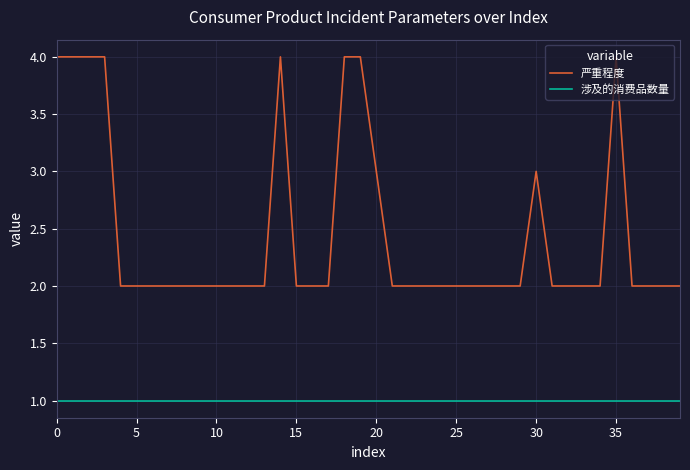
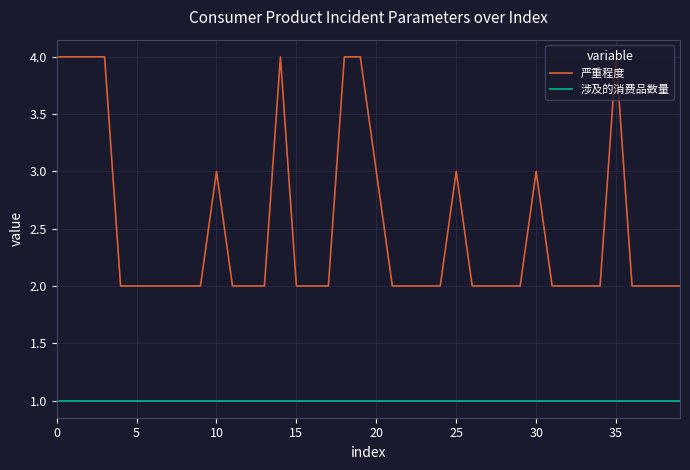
  {
    "严重程度": {
      "0": 4,
      "5": 2,
-     "10": 2,
+     "10": 3,
      "15": 2,
      "20": 3,
-     "25": 2,
+     "25": 3,
      "30": 3
    },
    "涉及的消费品数量": {
      "0": 1,
      "5": 1,
      "10": 1,
      "15": 1,
      "20": 1,
      "25": 1,
      "30": 1,
      "35": 1
    }
  }
